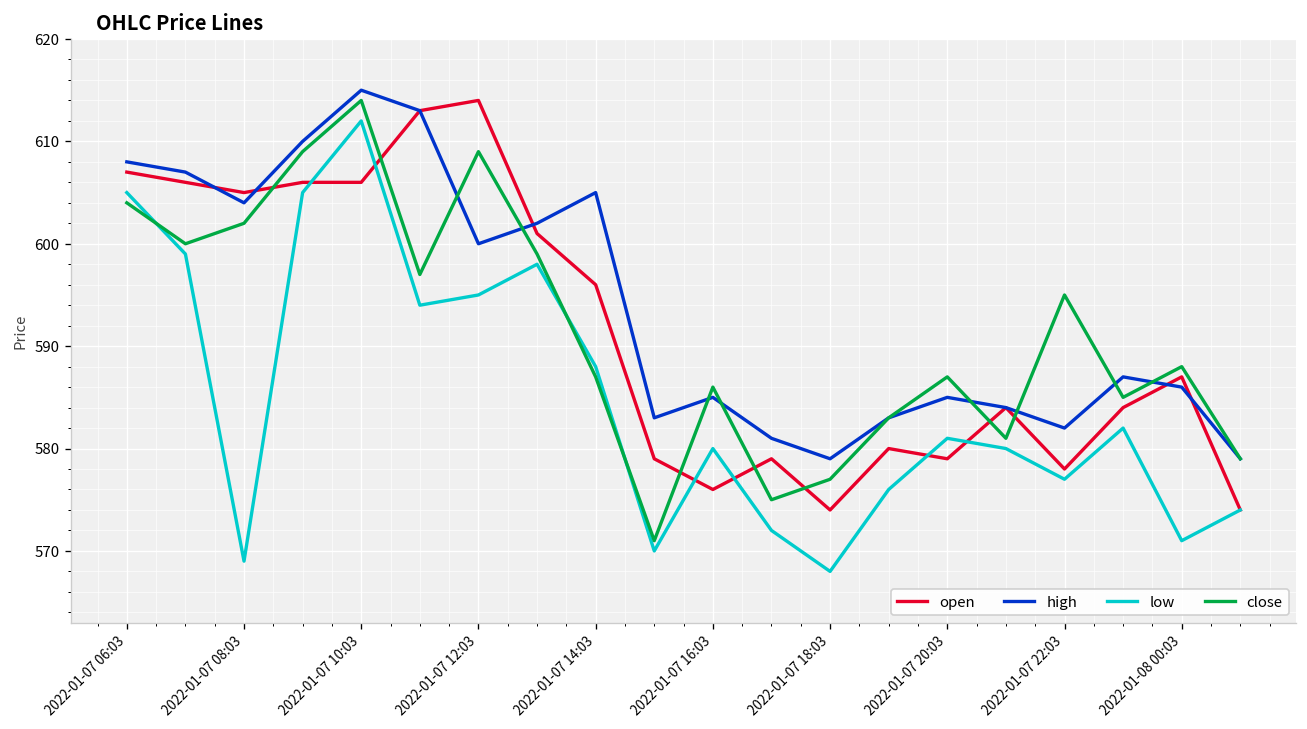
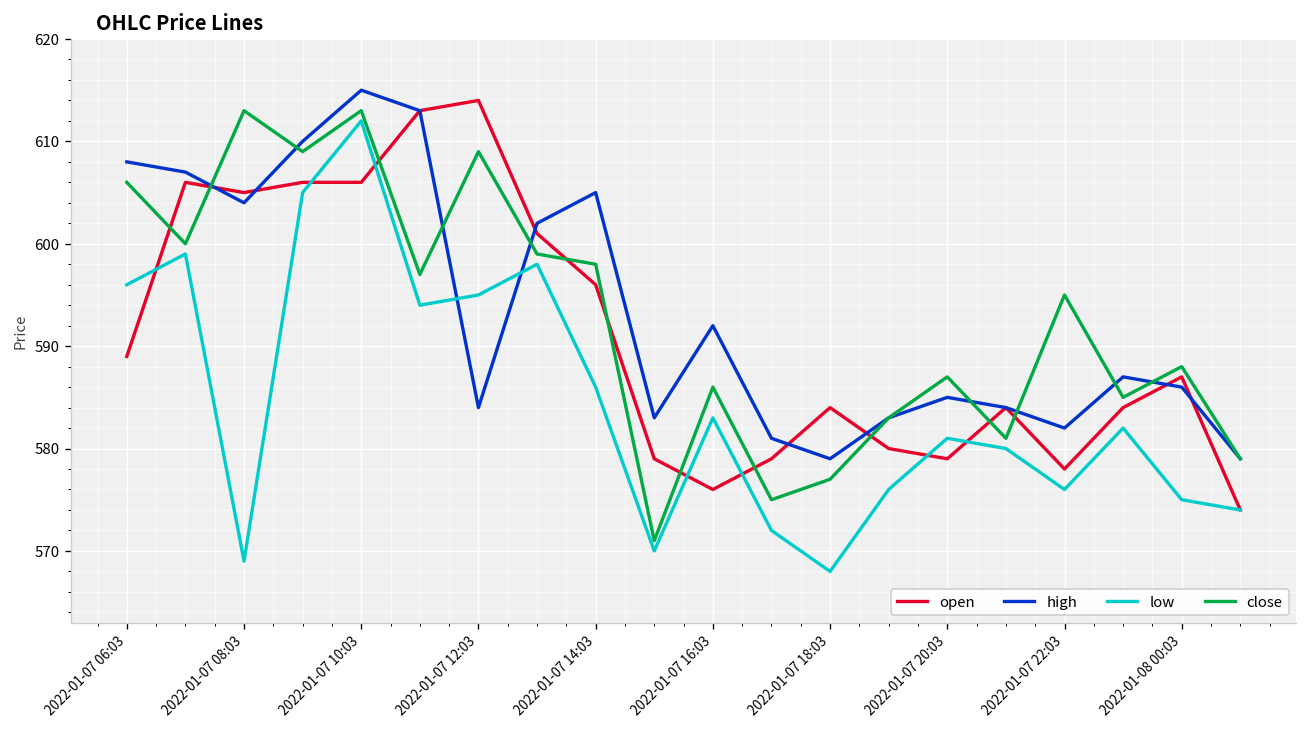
  {
    "open": {
-     "2022-01-07 06:03": 607,
+     "2022-01-07 06:03": 589,
      "2022-01-07 08:03": 605,
      "2022-01-07 10:03": 606,
      "2022-01-07 12:03": 614,
      "2022-01-07 14:03": 596,
      "2022-01-07 16:03": 576,
-     "2022-01-07 18:03": 574,
+     "2022-01-07 18:03": 584,
      "2022-01-07 20:03": 579,
      "2022-01-07 22:03": 578,
      "2022-01-08 00:03": 587
    },
    "high": {
      "2022-01-07 06:03": 608,
      "2022-01-07 08:03": 604,
      "2022-01-07 10:03": 615,
-     "2022-01-07 12:03": 600,
+     "2022-01-07 12:03": 584,
      "2022-01-07 14:03": 605,
-     "2022-01-07 16:03": 585,
+     "2022-01-07 16:03": 592,
      "2022-01-07 18:03": 579,
      "2022-01-07 20:03": 585,
      "2022-01-07 22:03": 582,
      "2022-01-08 00:03": 586
    },
    "low": {
-     "2022-01-07 06:03": 605,
+     "2022-01-07 06:03": 596,
      "2022-01-07 08:03": 569,
      "2022-01-07 10:03": 612,
      "2022-01-07 12:03": 595,
-     "2022-01-07 14:03": 588,
-     "2022-01-07 16:03": 580,
+     "2022-01-07 14:03": 586,
+     "2022-01-07 16:03": 583,
      "2022-01-07 18:03": 568,
      "2022-01-07 20:03": 581,
-     "2022-01-07 22:03": 577,
-     "2022-01-08 00:03": 571
+     "2022-01-07 22:03": 576,
+     "2022-01-08 00:03": 575
    },
    "close": {
-     "2022-01-07 06:03": 604,
-     "2022-01-07 08:03": 602,
-     "2022-01-07 10:03": 614,
+     "2022-01-07 06:03": 606,
+     "2022-01-07 08:03": 613,
+     "2022-01-07 10:03": 613,
      "2022-01-07 12:03": 609,
-     "2022-01-07 14:03": 587,
+     "2022-01-07 14:03": 598,
      "2022-01-07 16:03": 586,
      "2022-01-07 18:03": 577,
      "2022-01-07 20:03": 587,
      "2022-01-07 22:03": 595,
      "2022-01-08 00:03": 588
    }
  }
